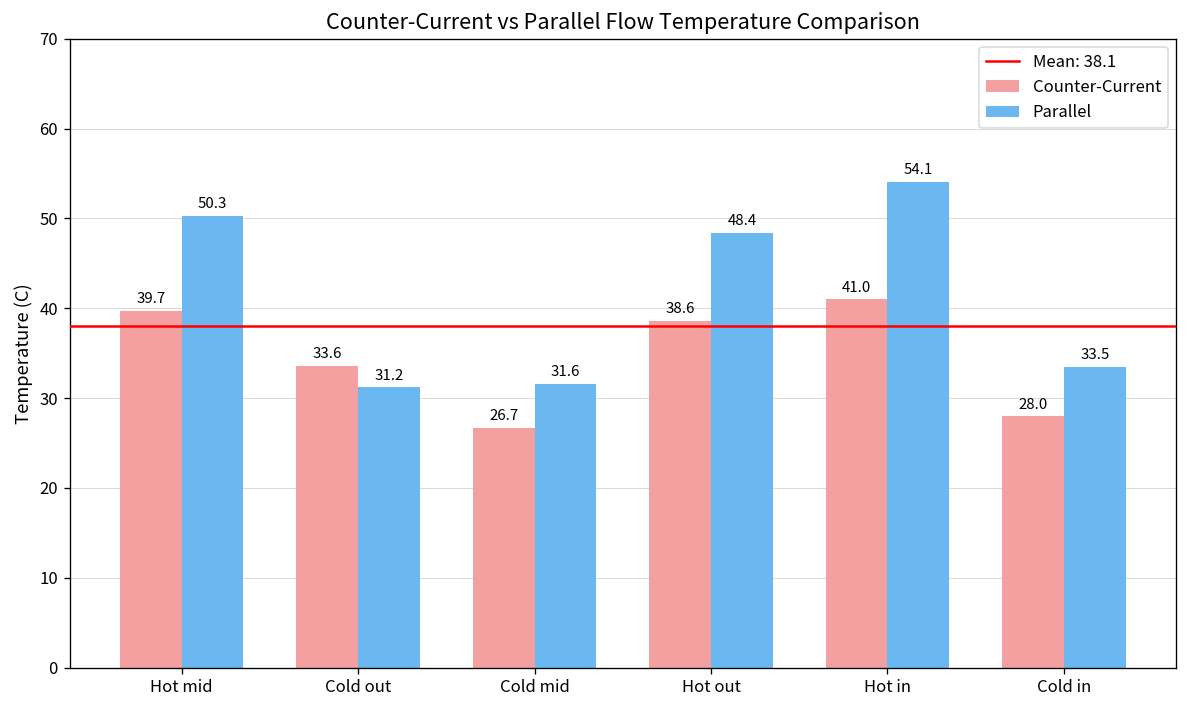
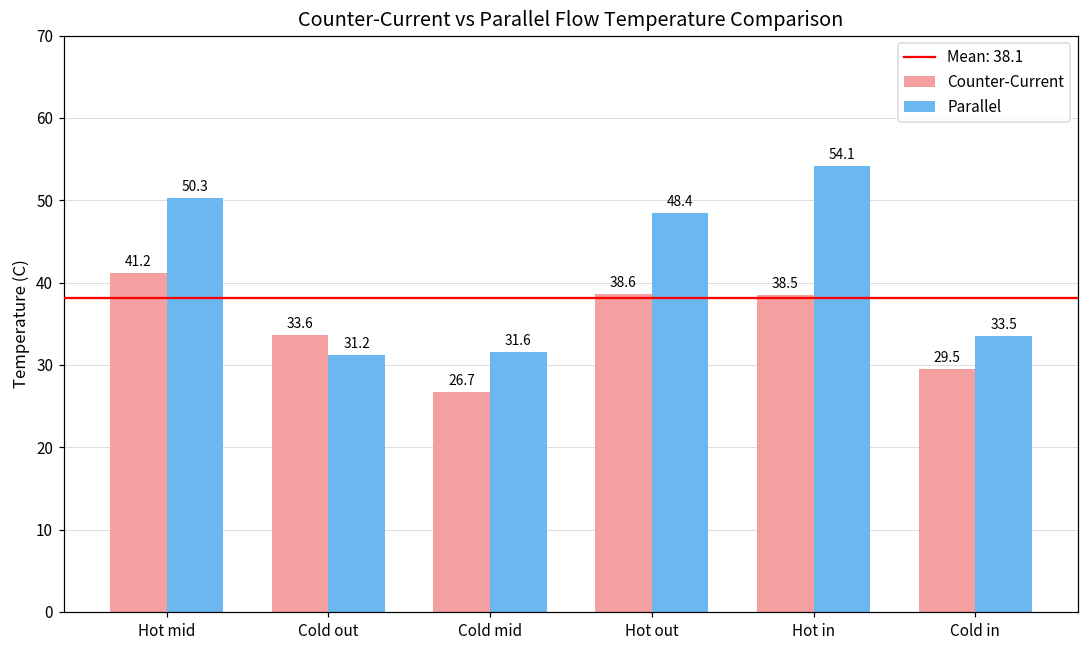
  {
    "Counter-Current": {
-     "Hot mid": 39.7,
+     "Hot mid": 41.2,
      "Cold out": 33.6,
      "Cold mid": 26.7,
      "Hot out": 38.6,
-     "Hot in": 41.0,
-     "Cold in": 28.0
+     "Hot in": 38.5,
+     "Cold in": 29.5
    },
    "Parallel": {
      "Hot mid": 50.3,
      "Cold out": 31.2,
      "Cold mid": 31.6,
      "Hot out": 48.4,
      "Hot in": 54.1,
      "Cold in": 33.5
    }
  }
